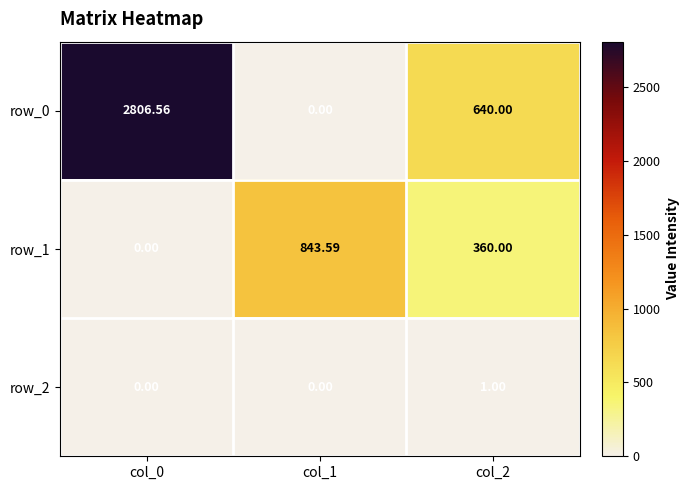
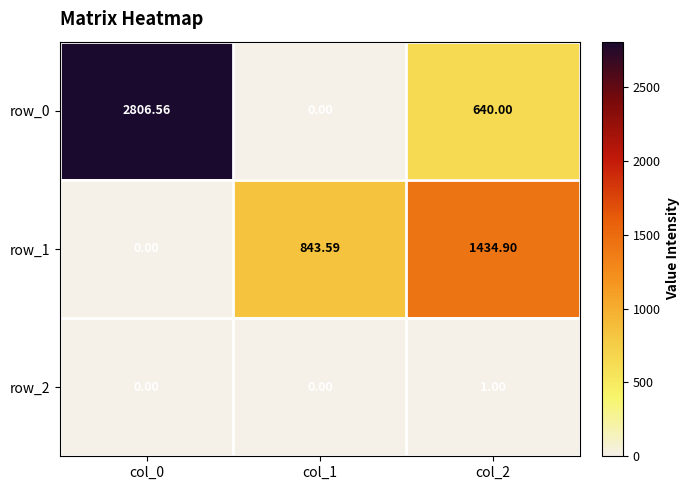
  {
    "row_0": {
      "col_0": 2806.56,
      "col_2": 640.00
    },
    "row_1": {
      "col_1": 843.59,
-     "col_2": 360.00
+     "col_2": 1434.90
    }
  }
